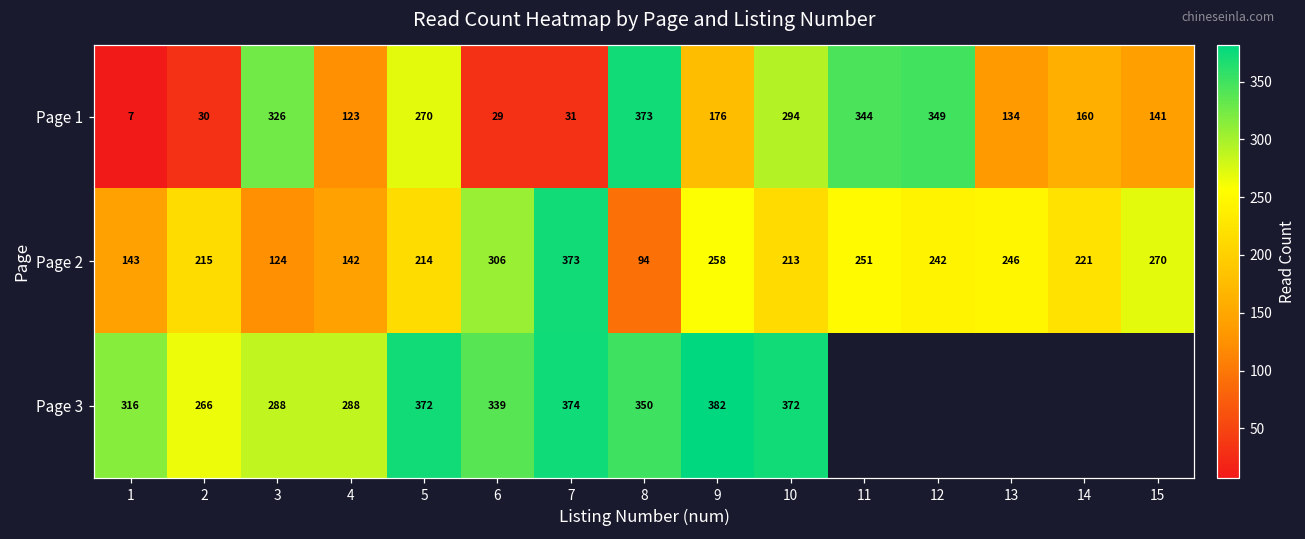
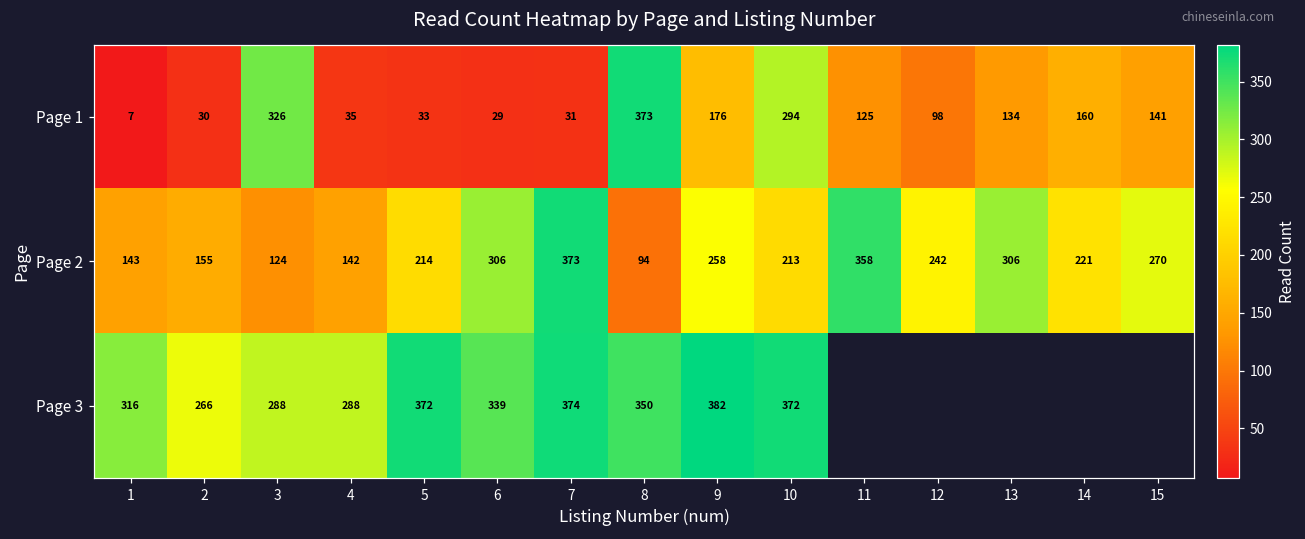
  {
    "Page 1": {
      "1": 7,
      "2": 30,
      "3": 326,
-     "4": 123,
-     "5": 270,
+     "4": 35,
+     "5": 33,
      "6": 29,
      "7": 31,
      "8": 373,
      "9": 176,
      "10": 294,
-     "11": 344,
-     "12": 349,
+     "11": 125,
+     "12": 98,
      "13": 134,
      "14": 160,
      "15": 141
    },
    "Page 2": {
      "1": 143,
-     "2": 215,
+     "2": 155,
      "3": 124,
      "4": 142,
      "5": 214,
      "6": 306,
      "7": 373,
      "8": 94,
      "9": 258,
      "10": 213,
-     "11": 251,
+     "11": 358,
      "12": 242,
-     "13": 246,
+     "13": 306,
      "14": 221,
      "15": 270
    },
    "Page 3": {
      "1": 316,
      "2": 266,
      "3": 288,
      "4": 288,
      "5": 372,
      "6": 339,
      "7": 374,
      "8": 350,
      "9": 382,
      "10": 372
    }
  }
